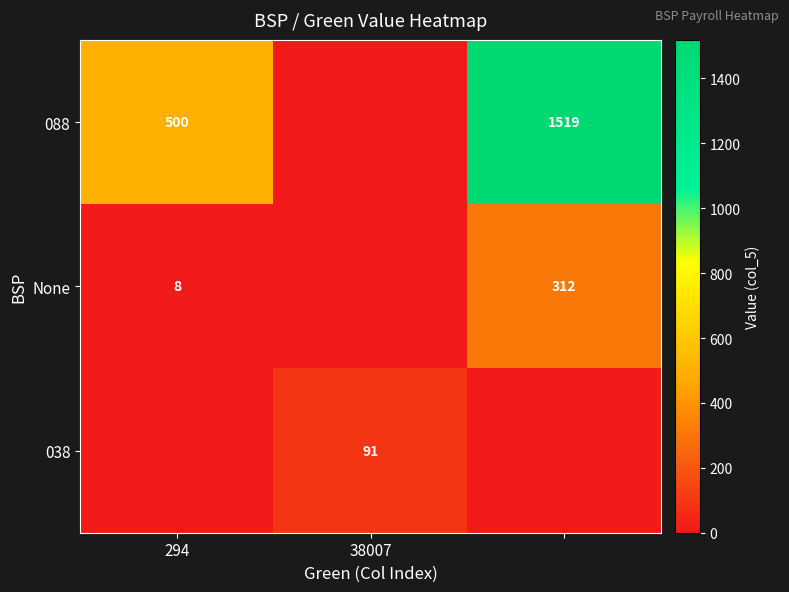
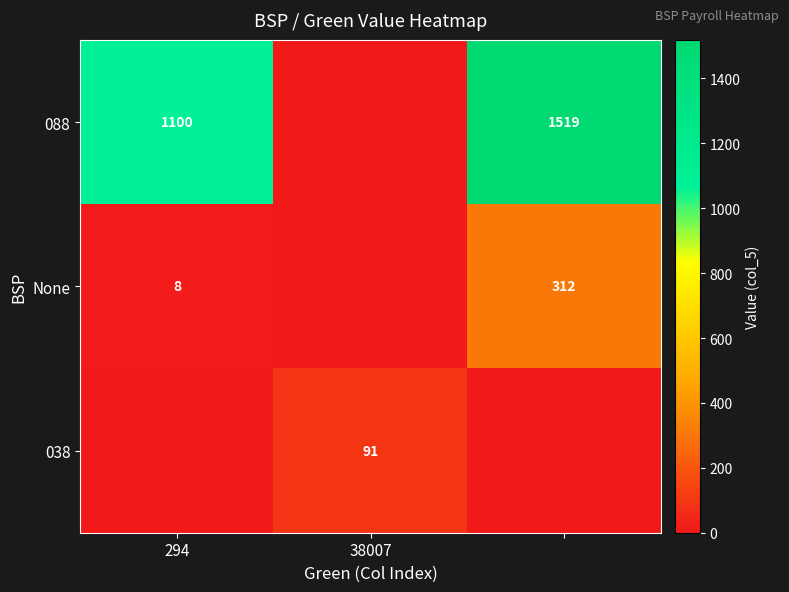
  {
    "088": {
-     "294": 500
+     "294": 1100
    },
    "None": {
      "294": 8
    },
    "038": {
      "38007": 91
    }
  }
